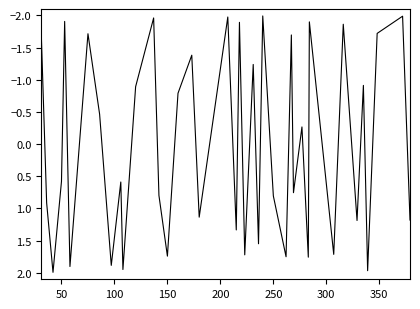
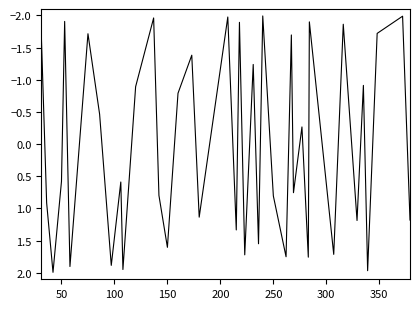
  {
    "50": 0.6,
-   "150": 1.7,
+   "150": 1.6,
    "250": 0.8
  }
